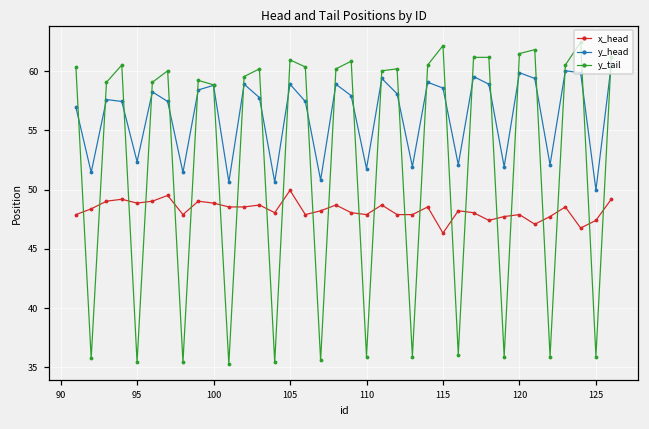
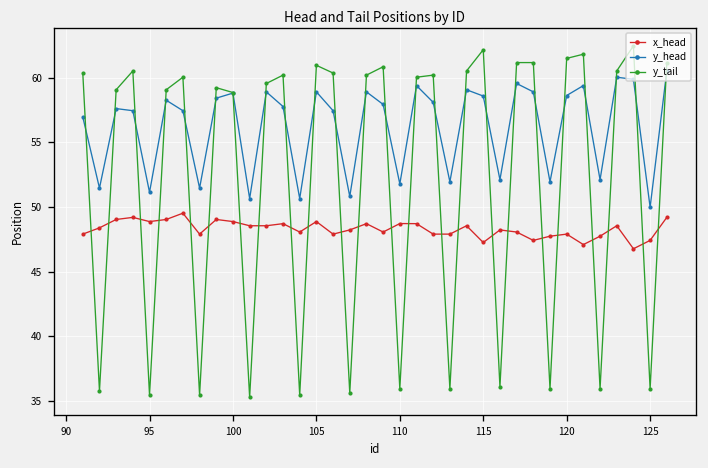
  {
    "x_head": {
      "95": 48.9,
      "100": 48.9,
-     "105": 49.9,
-     "110": 47.9,
-     "115": 46.3,
+     "105": 48.9,
+     "110": 48.7,
+     "115": 47.2,
      "120": 47.9,
      "125": 47.4
    },
    "y_head": {
-     "95": 52.4,
+     "95": 51.1,
      "105": 58.9,
      "110": 51.8,
      "115": 58.6,
-     "120": 59.9,
+     "120": 58.6,
      "125": 50.0
    },
    "y_tail": {
      "95": 35.4,
      "105": 61.0,
      "110": 35.9,
      "115": 62.2,
      "120": 61.5,
      "125": 35.9
    }
  }
